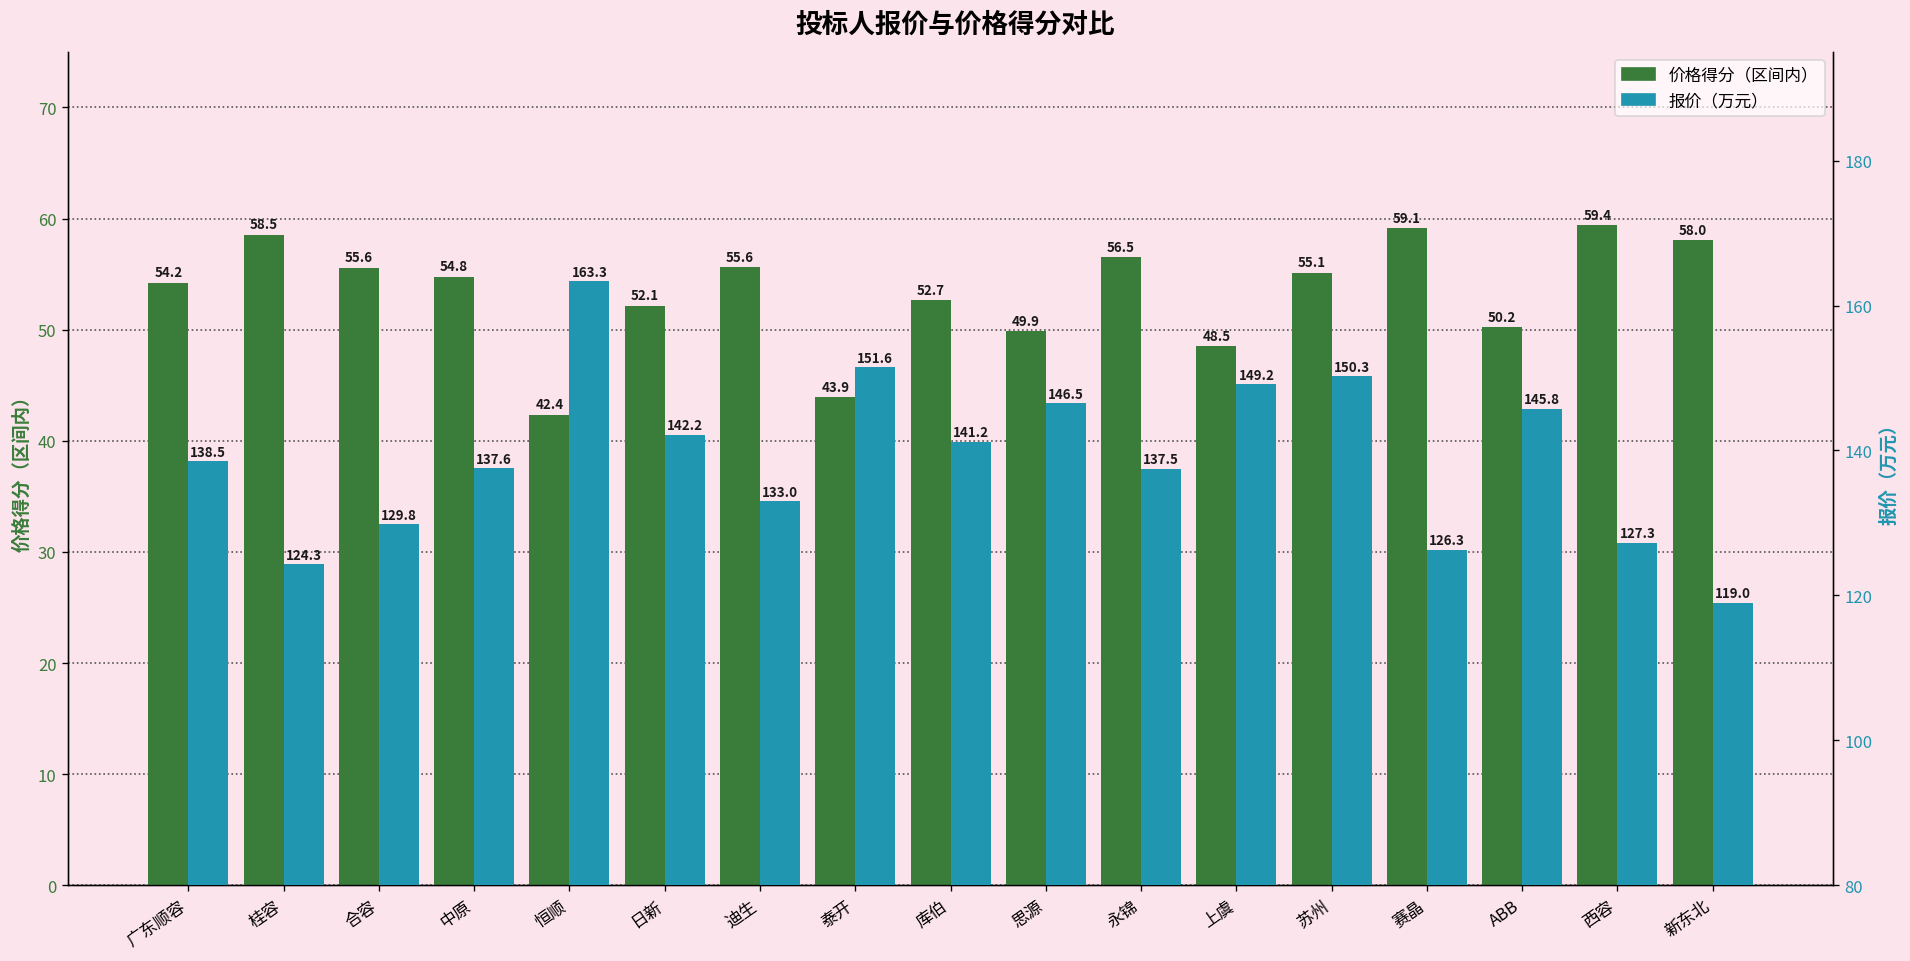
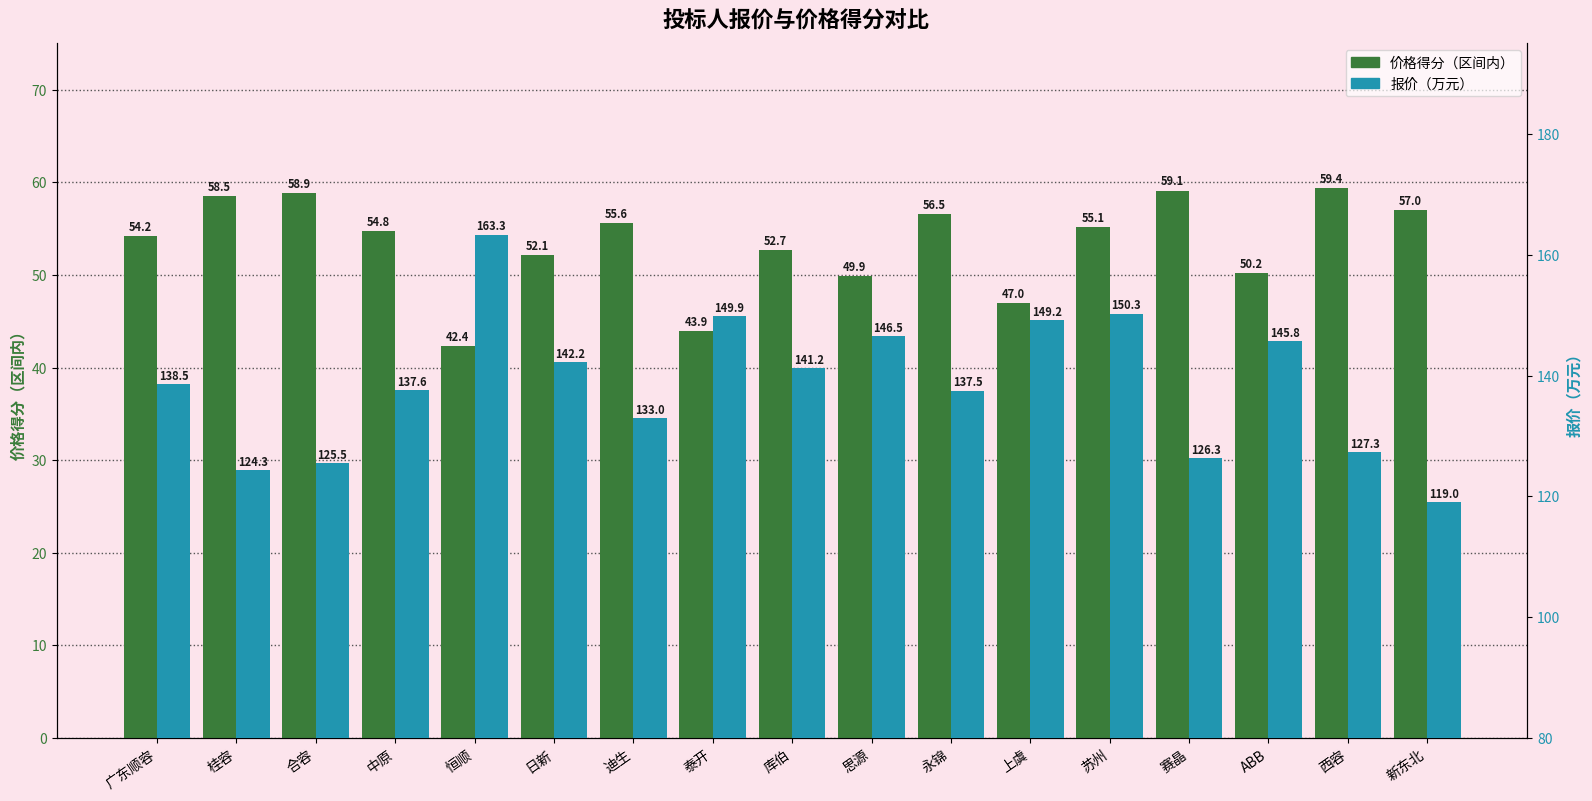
  {
    "价格得分（区间内）": {
      "广东顺容": 54.2,
      "桂容": 58.5,
-     "合容": 55.6,
+     "合容": 58.9,
      "中原": 54.8,
      "恒顺": 42.4,
      "日新": 52.1,
      "迪生": 55.6,
      "泰开": 43.9,
      "库伯": 52.7,
      "思源": 49.9,
      "永锦": 56.5,
-     "上虞": 48.5,
+     "上虞": 47.0,
      "苏州": 55.1,
      "赛晶": 59.1,
      "ABB": 50.2,
      "西容": 59.4,
-     "新东北": 58.0
+     "新东北": 57.0
    },
    "报价（万元）": {
      "广东顺容": 138.5,
      "桂容": 124.3,
-     "合容": 129.8,
+     "合容": 125.5,
      "中原": 137.6,
      "恒顺": 163.3,
      "日新": 142.2,
      "迪生": 133.0,
-     "泰开": 151.6,
+     "泰开": 149.9,
      "库伯": 141.2,
      "思源": 146.5,
      "永锦": 137.5,
      "上虞": 149.2,
      "苏州": 150.3,
      "赛晶": 126.3,
      "ABB": 145.8,
      "西容": 127.3,
      "新东北": 119.0
    }
  }
